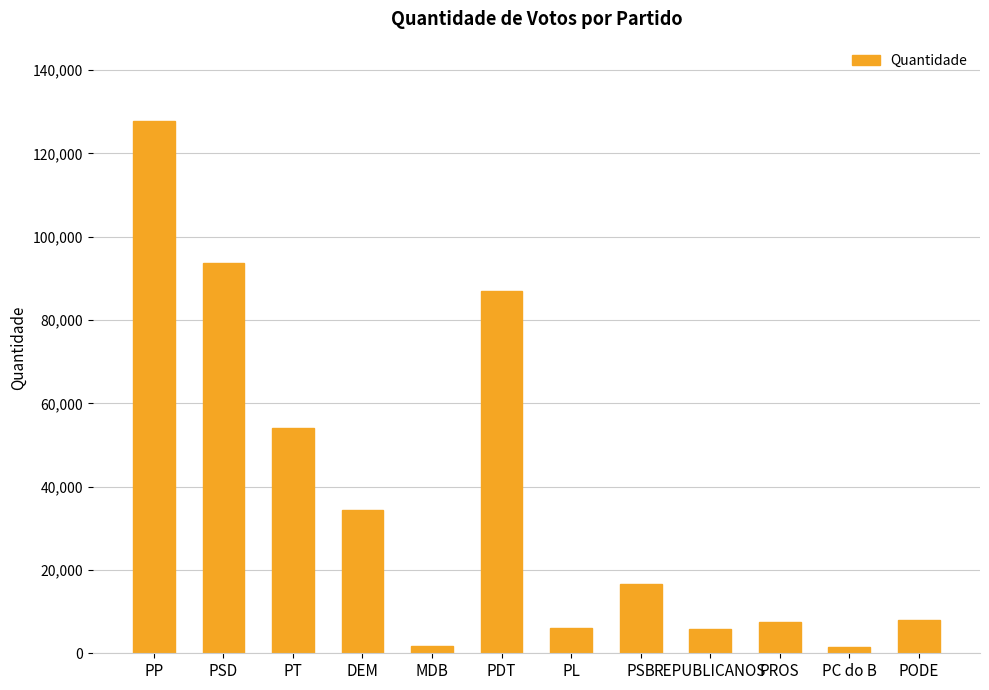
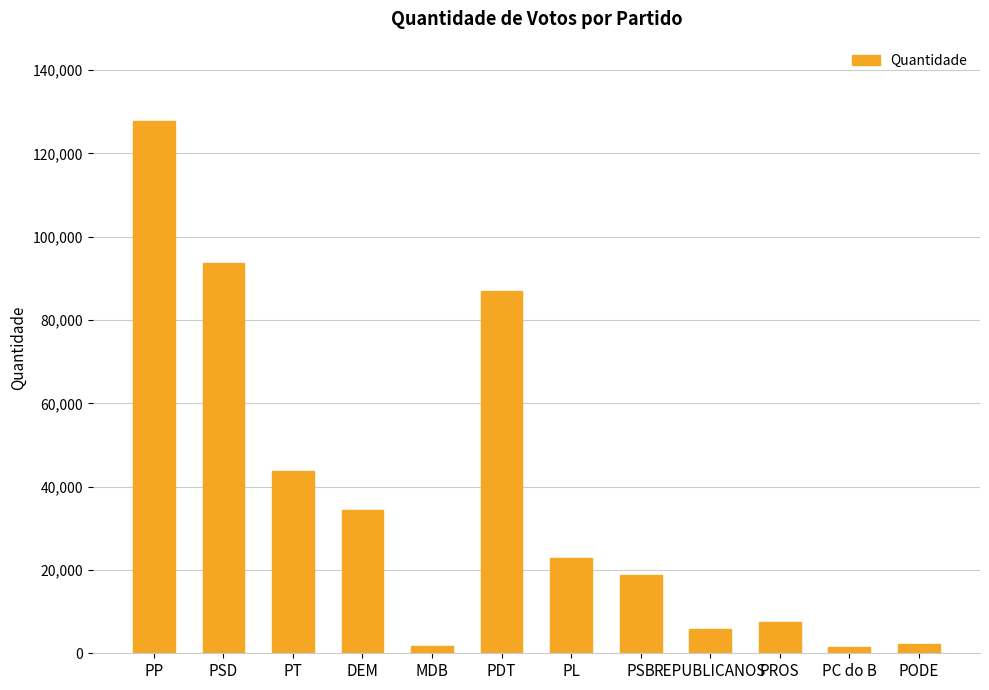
  {
    "PP": "128,000",
    "PSD": "94,000",
-   "PT": "54,000",
+   "PT": "44,000",
    "DEM": "34,000",
    "MDB": "2,000",
    "PDT": "87,000",
-   "PL": "6,000",
-   "PSB": "17,000",
+   "PL": "23,000",
+   "PSB": "19,000",
    "REPUBLICANOS": "6,000",
    "PC do B": "1,000",
-   "PODE": "8,000"
+   "PODE": "2,000"
  }
